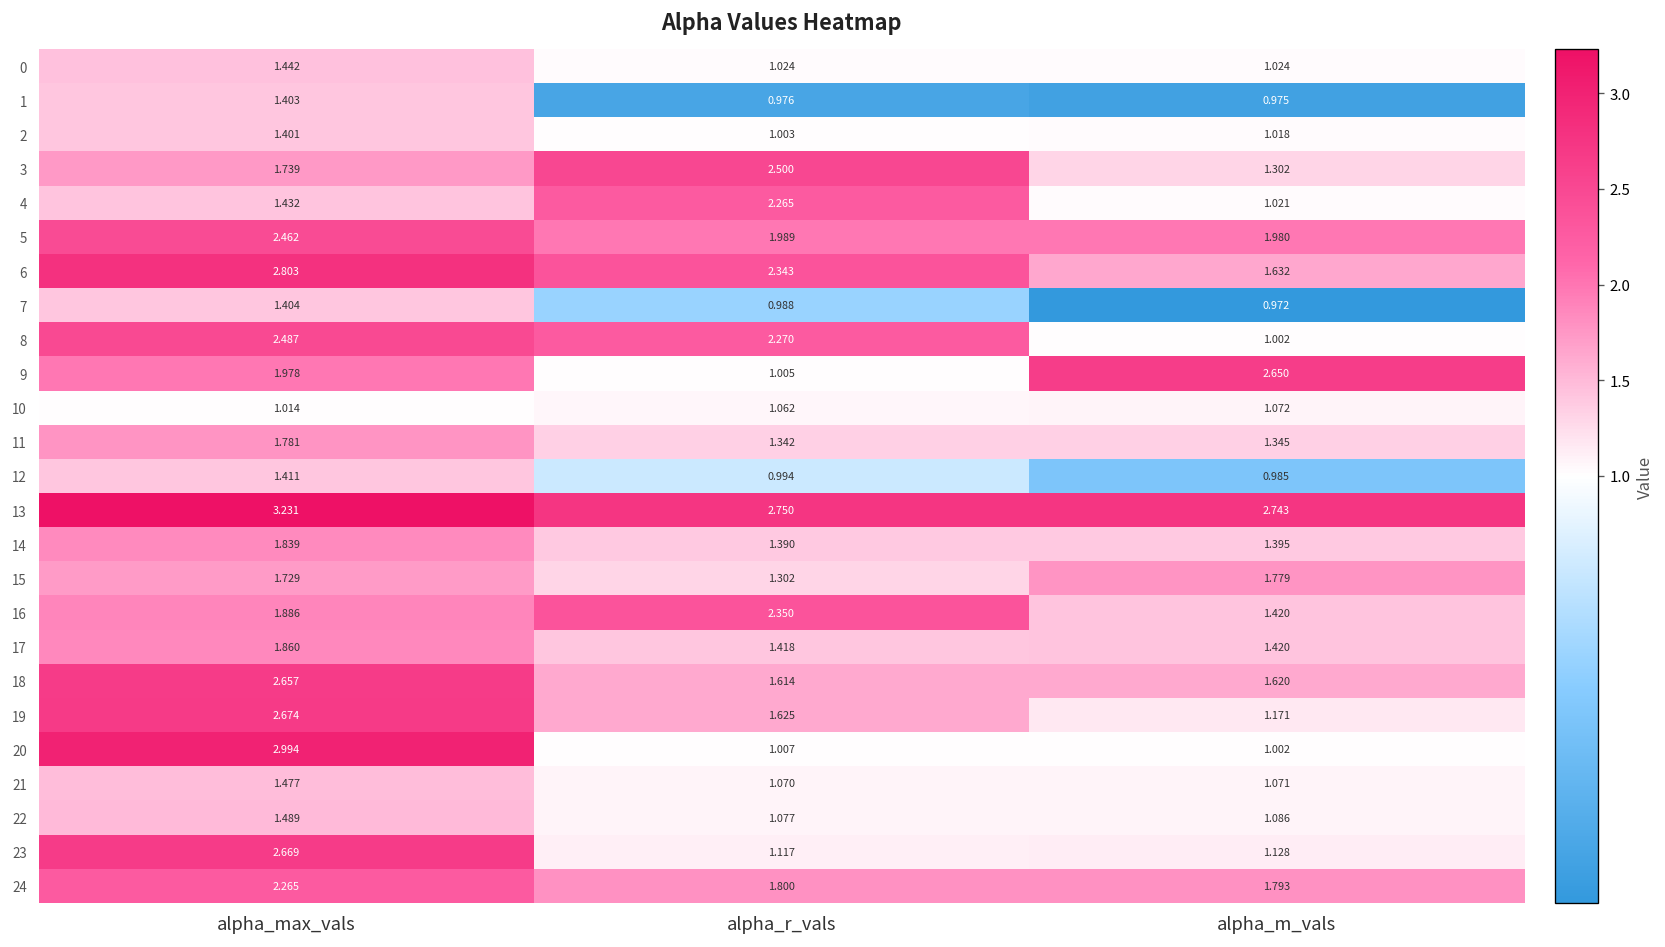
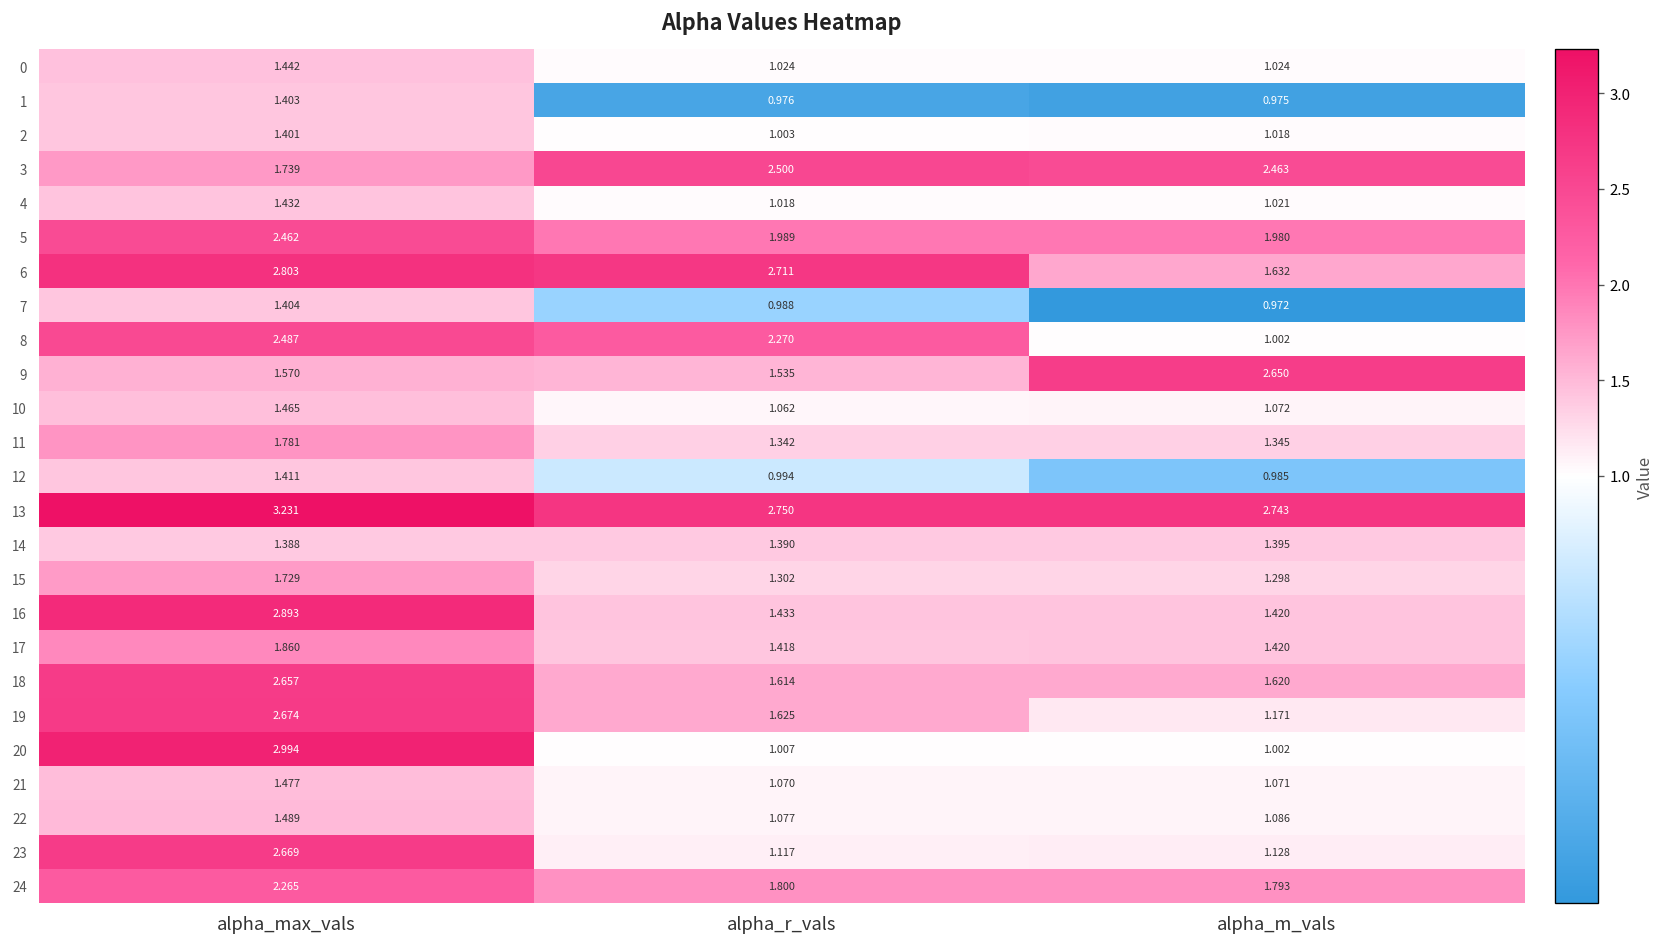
  {
    "0": {
      "alpha_max_vals": 1.442,
      "alpha_r_vals": 1.024,
      "alpha_m_vals": 1.024
    },
    "1": {
      "alpha_max_vals": 1.403,
      "alpha_r_vals": 0.976,
      "alpha_m_vals": 0.975
    },
    "2": {
      "alpha_max_vals": 1.401,
      "alpha_r_vals": 1.003,
      "alpha_m_vals": 1.018
    },
    "3": {
      "alpha_max_vals": 1.739,
      "alpha_r_vals": 2.500,
-     "alpha_m_vals": 1.302
+     "alpha_m_vals": 2.463
    },
    "4": {
      "alpha_max_vals": 1.432,
-     "alpha_r_vals": 2.265,
+     "alpha_r_vals": 1.018,
      "alpha_m_vals": 1.021
    },
    "5": {
      "alpha_max_vals": 2.462,
      "alpha_r_vals": 1.989,
      "alpha_m_vals": 1.980
    },
    "6": {
      "alpha_max_vals": 2.803,
-     "alpha_r_vals": 2.343,
+     "alpha_r_vals": 2.711,
      "alpha_m_vals": 1.632
    },
    "7": {
      "alpha_max_vals": 1.404,
      "alpha_r_vals": 0.988,
      "alpha_m_vals": 0.972
    },
    "8": {
      "alpha_max_vals": 2.487,
      "alpha_r_vals": 2.270,
      "alpha_m_vals": 1.002
    },
    "9": {
-     "alpha_max_vals": 1.978,
-     "alpha_r_vals": 1.005,
+     "alpha_max_vals": 1.570,
+     "alpha_r_vals": 1.535,
      "alpha_m_vals": 2.650
    },
    "10": {
-     "alpha_max_vals": 1.014,
+     "alpha_max_vals": 1.465,
      "alpha_r_vals": 1.062,
      "alpha_m_vals": 1.072
    },
    "11": {
      "alpha_max_vals": 1.781,
      "alpha_r_vals": 1.342,
      "alpha_m_vals": 1.345
    },
    "12": {
      "alpha_max_vals": 1.411,
      "alpha_r_vals": 0.994,
      "alpha_m_vals": 0.985
    },
    "13": {
      "alpha_max_vals": 3.231,
      "alpha_r_vals": 2.750,
      "alpha_m_vals": 2.743
    },
    "14": {
-     "alpha_max_vals": 1.839,
+     "alpha_max_vals": 1.388,
      "alpha_r_vals": 1.390,
      "alpha_m_vals": 1.395
    },
    "15": {
      "alpha_max_vals": 1.729,
      "alpha_r_vals": 1.302,
-     "alpha_m_vals": 1.779
+     "alpha_m_vals": 1.298
    },
    "16": {
-     "alpha_max_vals": 1.886,
-     "alpha_r_vals": 2.350,
+     "alpha_max_vals": 2.893,
+     "alpha_r_vals": 1.433,
      "alpha_m_vals": 1.420
    },
    "17": {
      "alpha_max_vals": 1.860,
      "alpha_r_vals": 1.418,
      "alpha_m_vals": 1.420
    },
    "18": {
      "alpha_max_vals": 2.657,
      "alpha_r_vals": 1.614,
      "alpha_m_vals": 1.620
    },
    "19": {
      "alpha_max_vals": 2.674,
      "alpha_r_vals": 1.625,
      "alpha_m_vals": 1.171
    },
    "20": {
      "alpha_max_vals": 2.994,
      "alpha_r_vals": 1.007,
      "alpha_m_vals": 1.002
    },
    "21": {
      "alpha_max_vals": 1.477,
      "alpha_r_vals": 1.070,
      "alpha_m_vals": 1.071
    },
    "22": {
      "alpha_max_vals": 1.489,
      "alpha_r_vals": 1.077,
      "alpha_m_vals": 1.086
    },
    "23": {
      "alpha_max_vals": 2.669,
      "alpha_r_vals": 1.117,
      "alpha_m_vals": 1.128
    },
    "24": {
      "alpha_max_vals": 2.265,
      "alpha_r_vals": 1.800,
      "alpha_m_vals": 1.793
    }
  }
